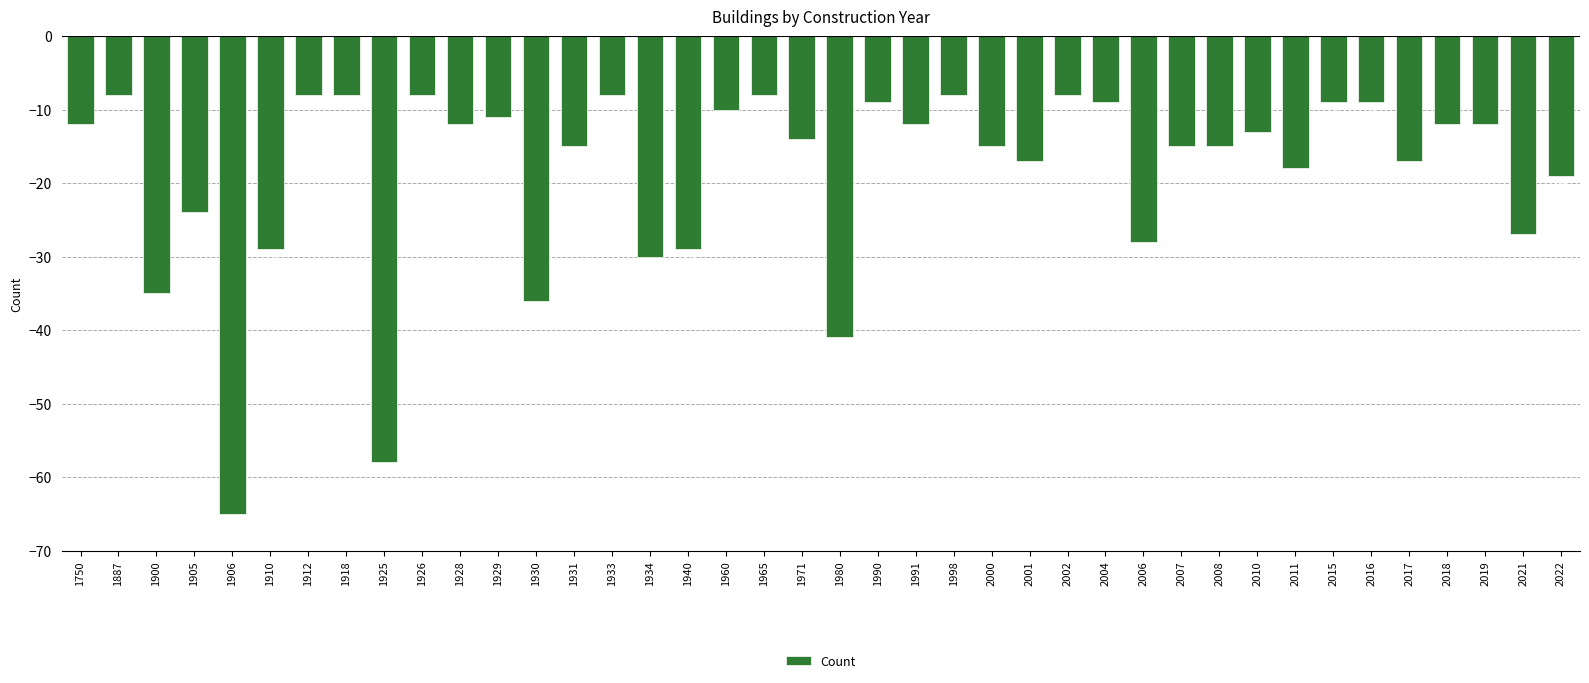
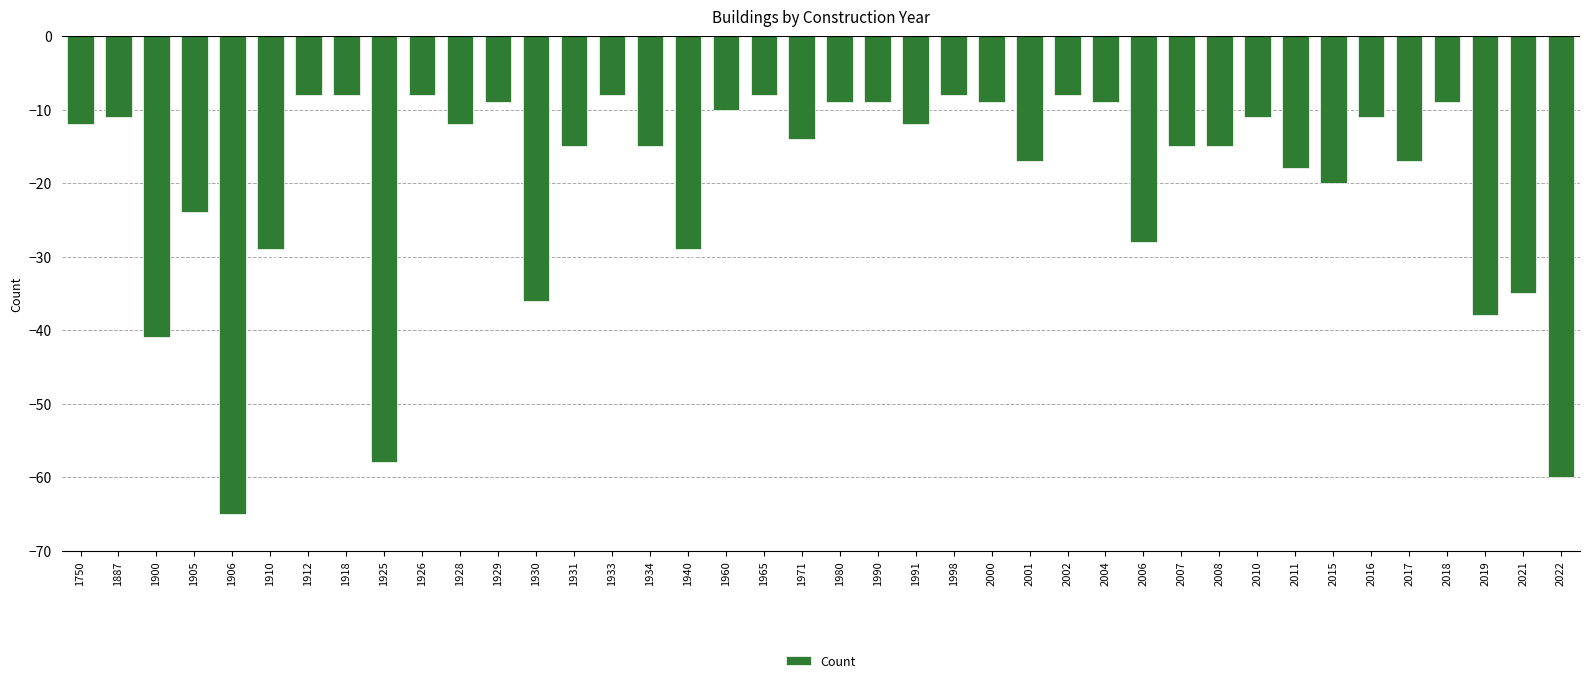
  {
    "1750": -12,
-   "1887": -8,
-   "1900": -35,
+   "1887": -11,
+   "1900": -41,
    "1905": -24,
    "1906": -65,
    "1910": -29,
    "1912": -8,
    "1918": -8,
    "1925": -58,
    "1926": -8,
    "1928": -12,
-   "1929": -11,
+   "1929": -9,
    "1930": -36,
    "1931": -15,
    "1933": -8,
-   "1934": -30,
+   "1934": -15,
    "1940": -29,
    "1960": -10,
    "1965": -8,
    "1971": -14,
-   "1980": -41,
+   "1980": -9,
    "1990": -9,
    "1991": -12,
    "1998": -8,
-   "2000": -15,
+   "2000": -9,
    "2001": -17,
    "2002": -8,
    "2004": -9,
    "2006": -28,
    "2007": -15,
    "2008": -15,
-   "2010": -13,
+   "2010": -11,
    "2011": -18,
-   "2015": -9,
-   "2016": -9,
+   "2015": -20,
+   "2016": -11,
    "2017": -17,
-   "2018": -12,
-   "2019": -12,
-   "2021": -27,
-   "2022": -19
+   "2018": -9,
+   "2019": -38,
+   "2021": -35,
+   "2022": -60
  }
